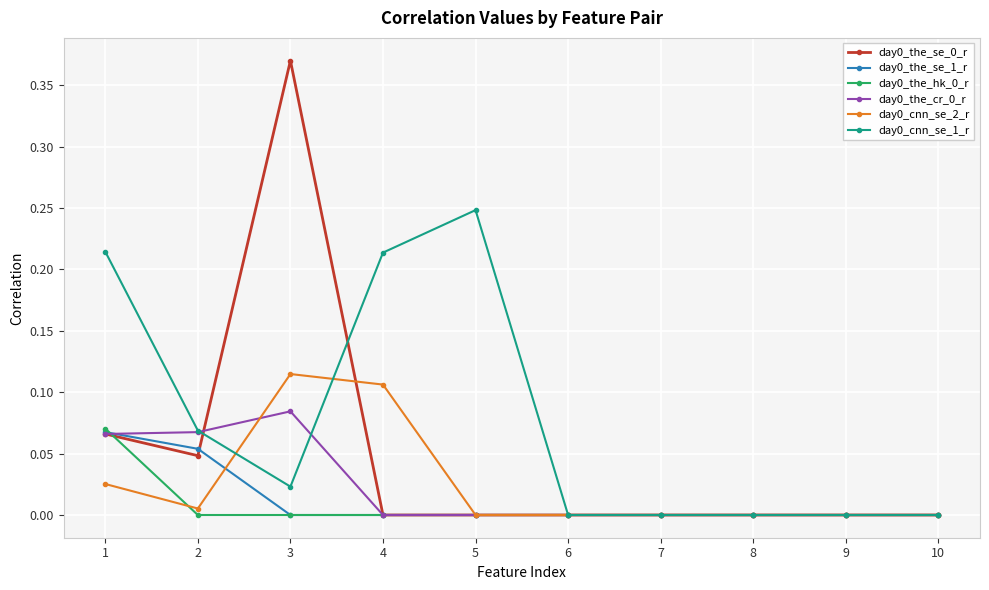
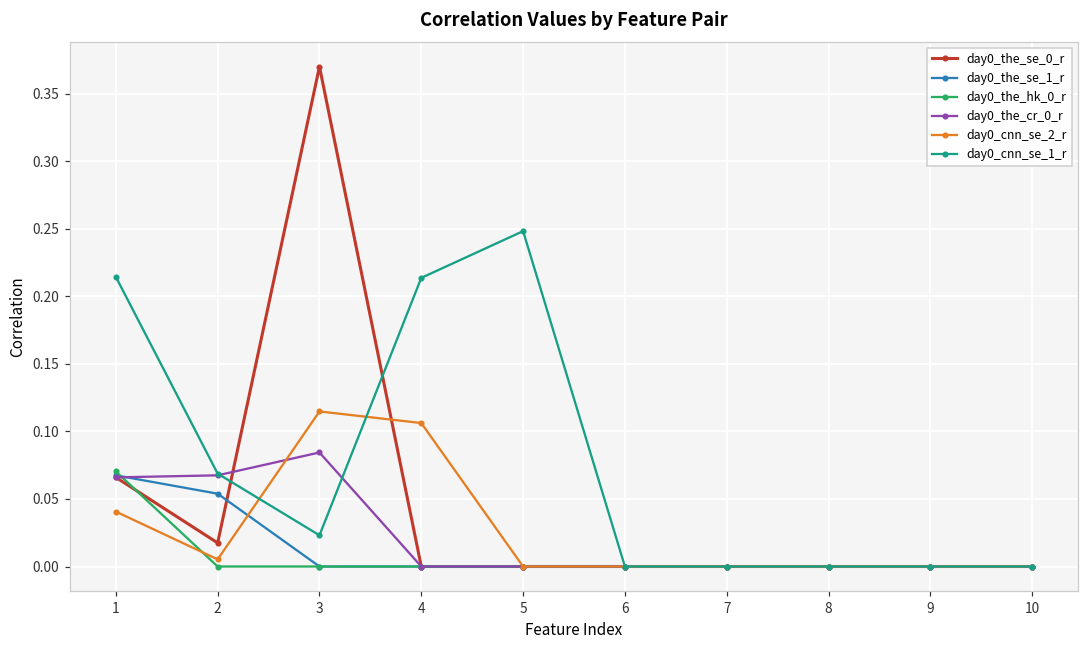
  {
    "day0_the_se_0_r": {
-     "2": 0.048,
+     "2": 0.017,
      "3": 0.370
    },
    "day0_the_se_1_r": {
      "2": 0.054
    },
    "day0_the_cr_0_r": {
      "3": 0.084
    },
    "day0_cnn_se_2_r": {
-     "1": 0.025,
+     "1": 0.041,
      "2": 0.005,
      "3": 0.115,
      "4": 0.106
    }
  }
